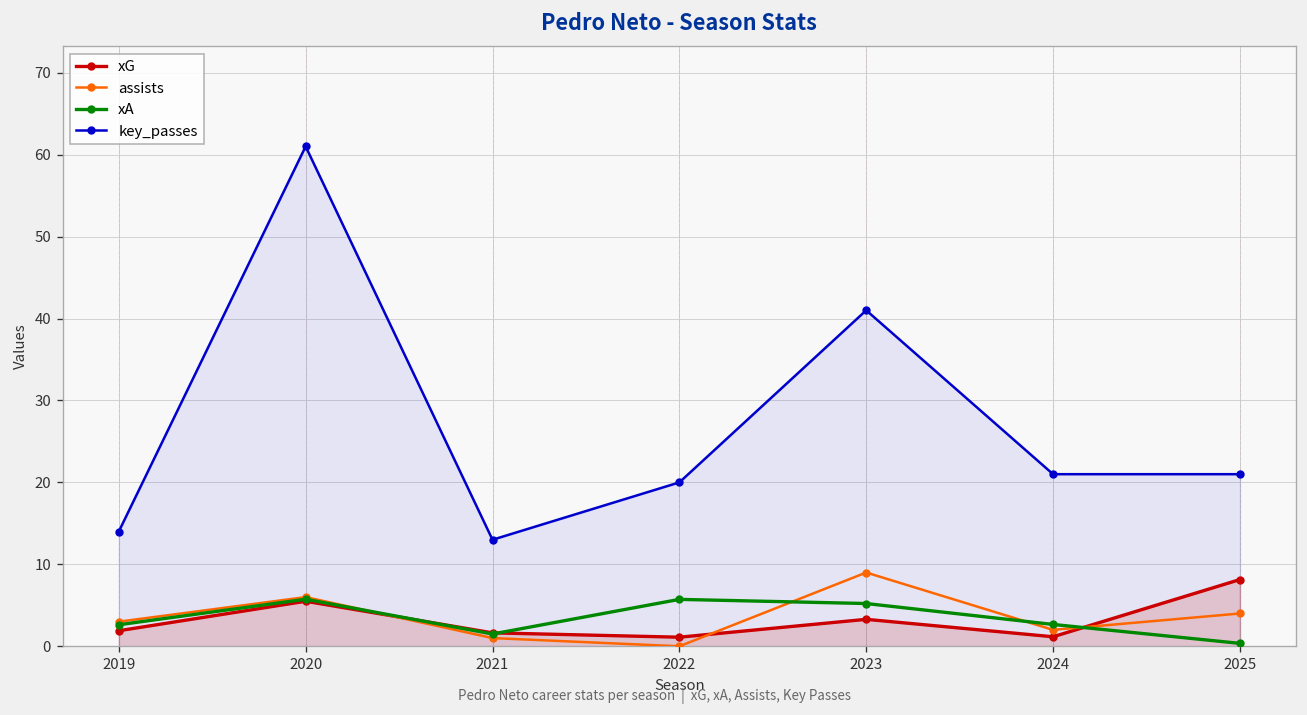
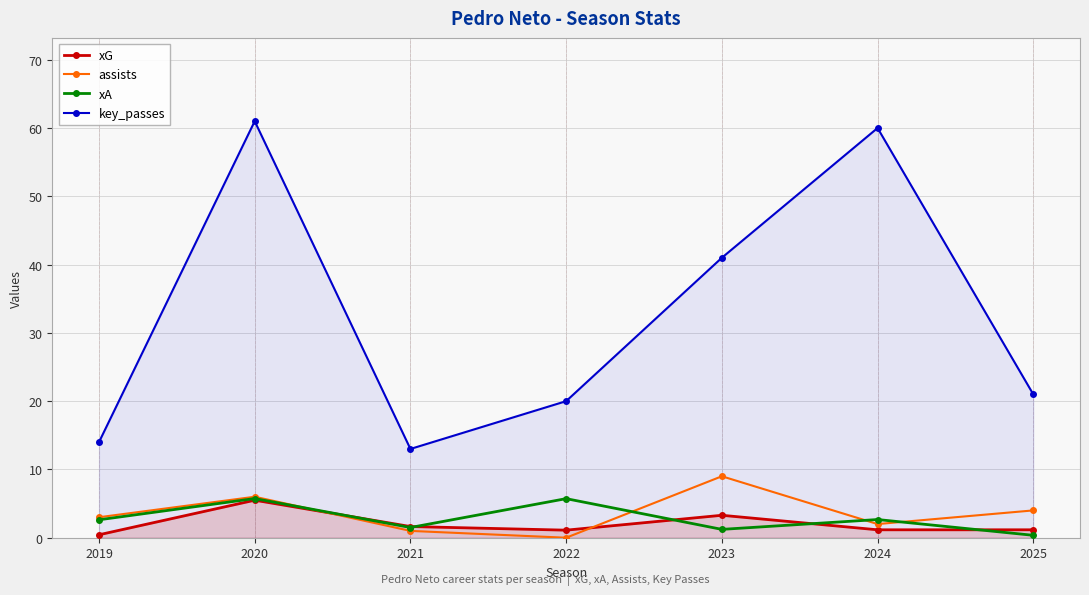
  {
    "xG": {
-     "2019": 2,
+     "2019": 0,
      "2022": 1,
      "2023": 3,
      "2024": 1,
-     "2025": 8
+     "2025": 1
    },
    "assists": {
      "2019": 3,
      "2021": 1,
      "2022": 0,
      "2023": 9,
      "2024": 2,
      "2025": 4
    },
    "xA": {
      "2019": 3,
      "2022": 6,
-     "2023": 5,
+     "2023": 1,
      "2024": 3,
      "2025": 0
    },
    "key_passes": {
      "2019": 14,
      "2020": 61,
      "2021": 13,
      "2022": 20,
      "2023": 41,
-     "2024": 21,
+     "2024": 60,
      "2025": 21
    }
  }
